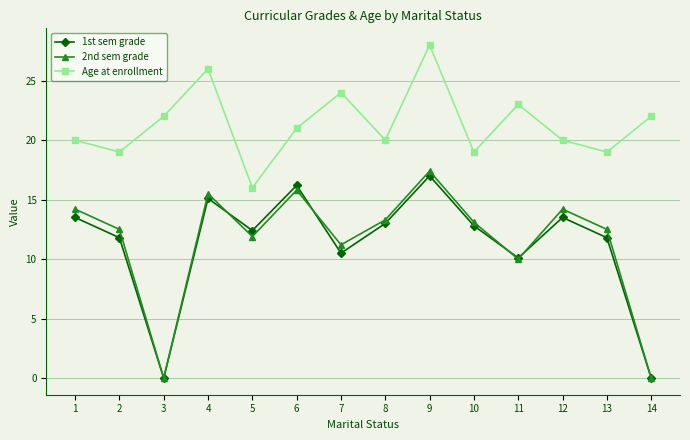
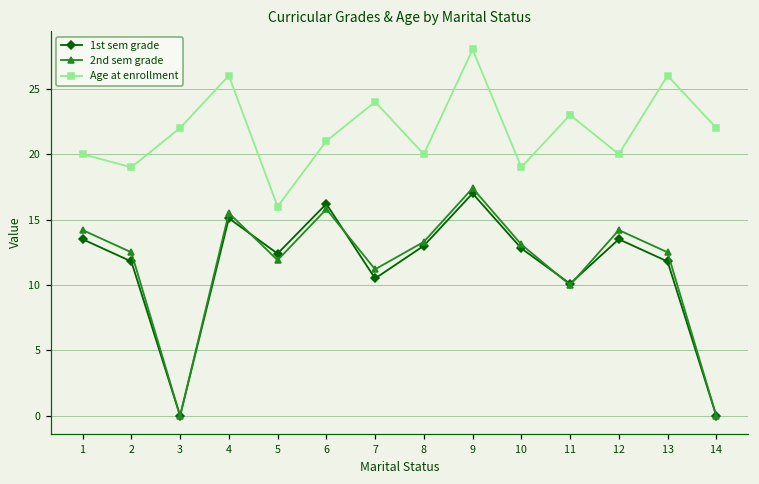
  {
    "1st sem grade": {
      "1": 13.5,
      "2": 12,
      "4": 15,
      "5": 12.4,
      "6": 16,
      "7": 10.5,
      "8": 13,
      "9": 17,
      "10": 13,
      "12": 13.5,
      "13": 12
    },
    "2nd sem grade": {
      "1": 14,
      "2": 12.5,
      "4": 15.5,
      "5": 12,
      "6": 16,
      "7": 11,
      "8": 13.3,
      "9": 17.4,
      "10": 13,
      "12": 14,
      "13": 12.5
    },
    "Age at enrollment": {
      "1": 20,
      "2": 19,
      "3": 22,
      "4": 26,
      "5": 16,
      "6": 21,
      "7": 24,
      "8": 20,
      "9": 28,
      "10": 19,
      "11": 23,
      "12": 20,
-     "13": 19,
+     "13": 26,
      "14": 22
    }
  }
